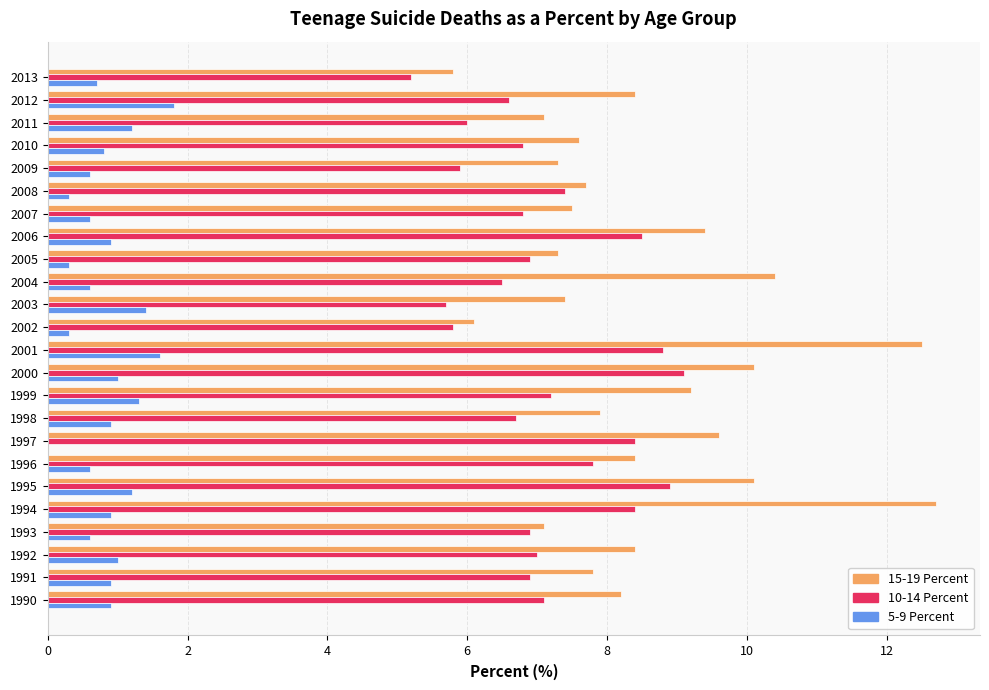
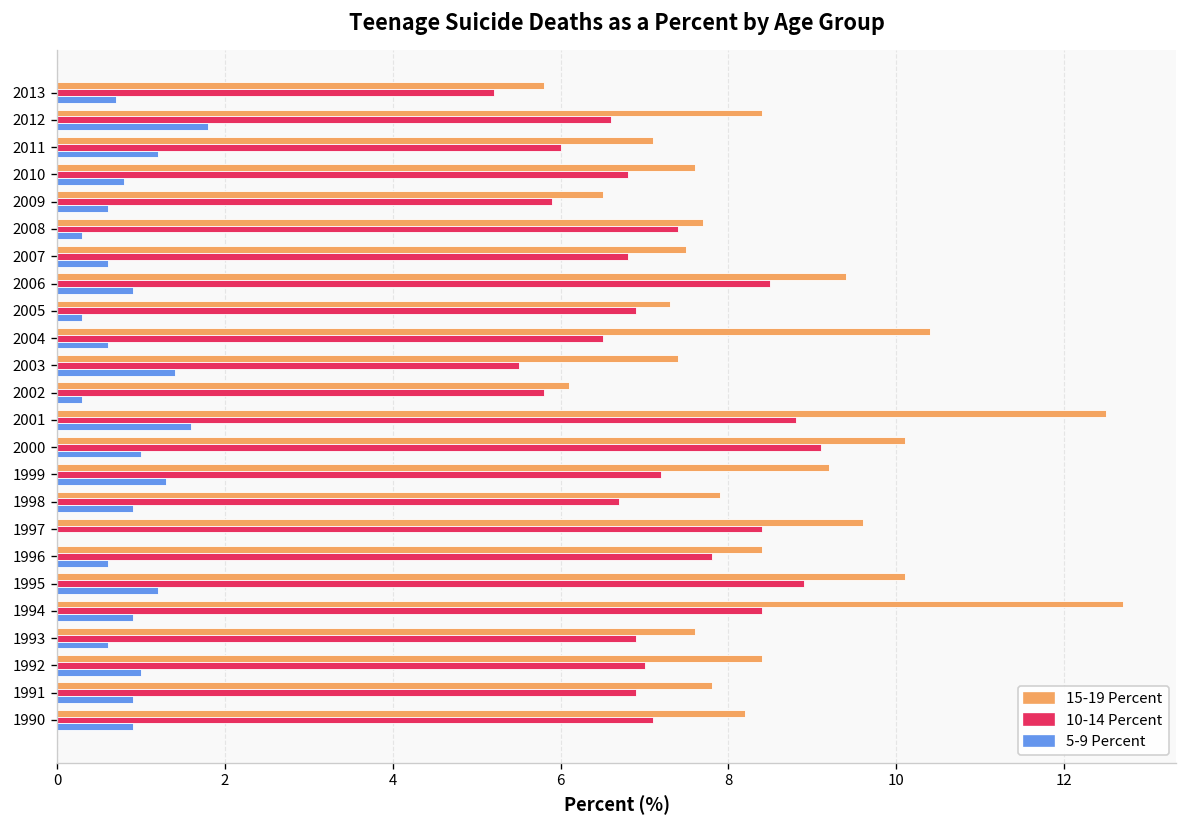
  {
    "15-19 Percent": {
      "2013": 5.8,
      "2012": 8.4,
      "2011": 7.1,
      "2010": 7.6,
-     "2009": 7.3,
+     "2009": 6.5,
      "2008": 7.7,
      "2007": 7.5,
      "2006": 9.4,
      "2005": 7.3,
      "2004": 10.4,
      "2003": 7.4,
      "2002": 6.1,
      "2001": 12.5,
      "2000": 10.1,
      "1999": 9.2,
      "1998": 7.9,
      "1997": 9.6,
      "1996": 8.4,
      "1995": 10.1,
      "1994": 12.7,
-     "1993": 7.1,
+     "1993": 7.6,
      "1992": 8.4,
      "1991": 7.8,
      "1990": 8.2
    },
    "10-14 Percent": {
      "2013": 5.2,
      "2012": 6.6,
      "2011": 6.0,
      "2010": 6.8,
      "2009": 5.9,
      "2008": 7.4,
      "2007": 6.8,
      "2006": 8.5,
      "2005": 6.9,
      "2004": 6.5,
-     "2003": 5.7,
+     "2003": 5.5,
      "2002": 5.8,
      "2001": 8.8,
      "2000": 9.1,
      "1999": 7.2,
      "1998": 6.7,
      "1997": 8.4,
      "1996": 7.8,
      "1995": 8.9,
      "1994": 8.4,
      "1993": 6.9,
      "1992": 7.0,
      "1991": 6.9,
      "1990": 7.1
    },
    "5-9 Percent": {
      "2013": 0.7,
      "2012": 1.8,
      "2011": 1.2,
      "2010": 0.8,
      "2009": 0.6,
      "2008": 0.3,
      "2007": 0.6,
      "2006": 0.9,
      "2005": 0.3,
      "2004": 0.6,
      "2003": 1.4,
      "2002": 0.3,
      "2001": 1.6,
      "2000": 1.0,
      "1999": 1.3,
      "1998": 0.9,
      "1997": 0.0,
      "1996": 0.6,
      "1995": 1.2,
      "1994": 0.9,
      "1993": 0.6,
      "1992": 1.0,
      "1991": 0.9,
      "1990": 0.9
    }
  }
